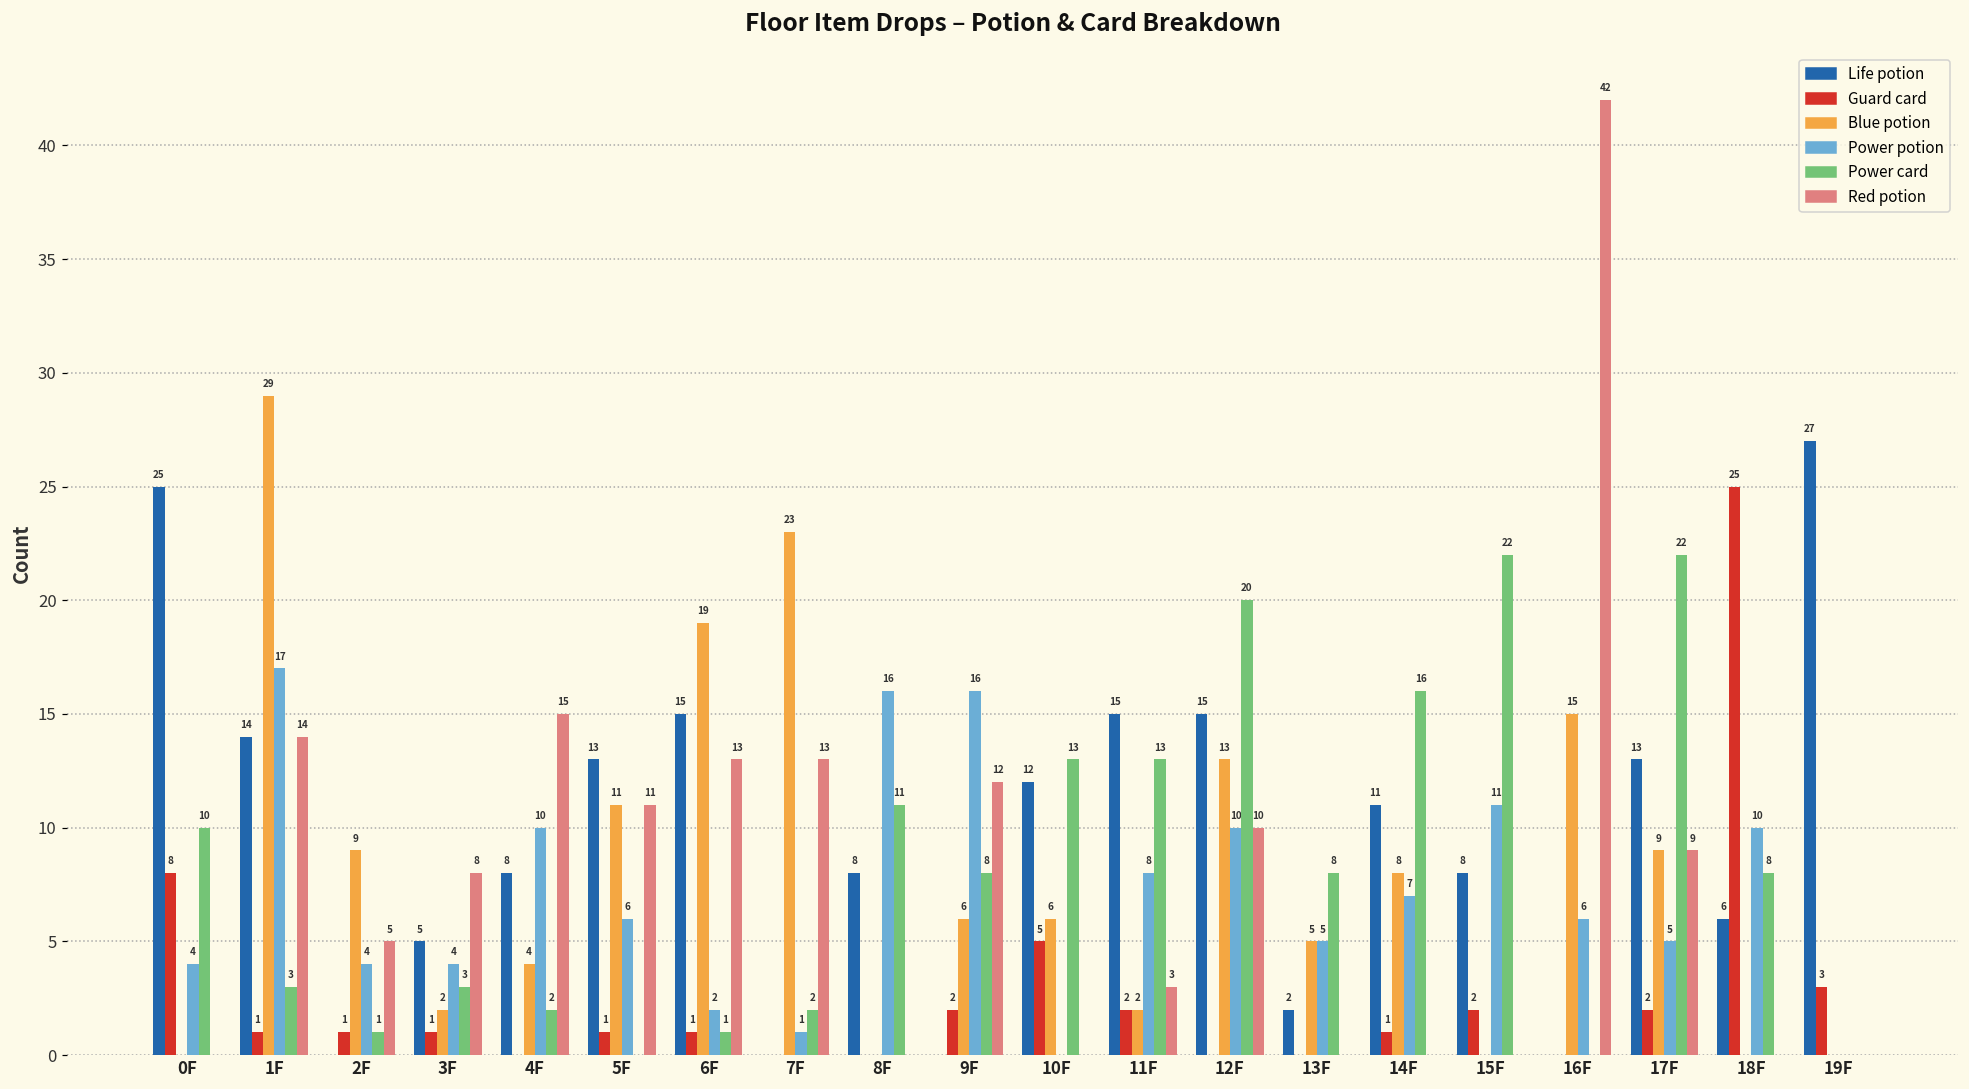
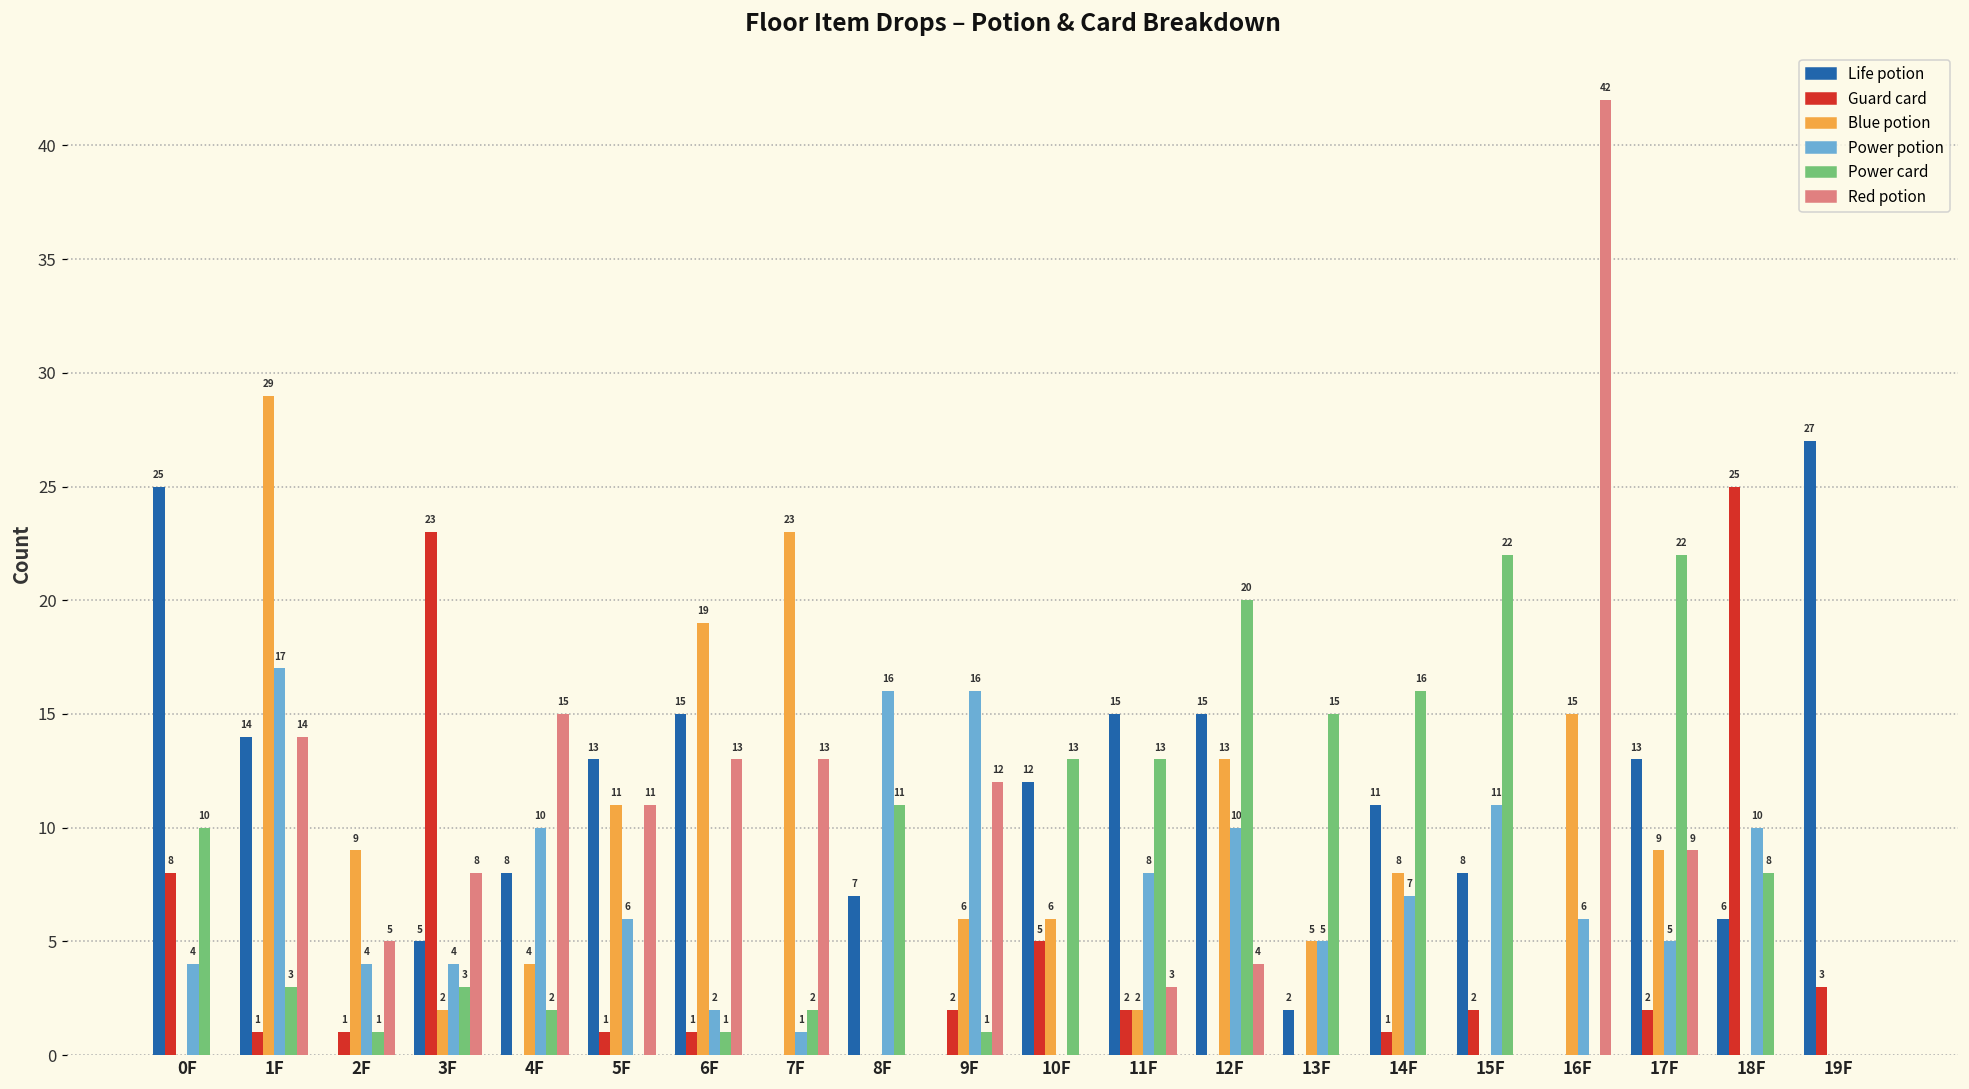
  {
    "Life potion": {
      "0F": 25,
      "1F": 14,
      "3F": 5,
      "4F": 8,
      "5F": 13,
      "6F": 15,
-     "8F": 8,
+     "8F": 7,
      "10F": 12,
      "11F": 15,
      "12F": 15,
      "13F": 2,
      "14F": 11,
      "15F": 8,
      "17F": 13,
      "18F": 6,
      "19F": 27
    },
    "Guard card": {
      "0F": 8,
      "1F": 1,
      "2F": 1,
-     "3F": 1,
+     "3F": 23,
      "5F": 1,
      "6F": 1,
      "9F": 2,
      "10F": 5,
      "11F": 2,
      "14F": 1,
      "15F": 2,
      "17F": 2,
      "18F": 25,
      "19F": 3
    },
    "Blue potion": {
      "1F": 29,
      "2F": 9,
      "3F": 2,
      "4F": 4,
      "5F": 11,
      "6F": 19,
      "7F": 23,
      "9F": 6,
      "10F": 6,
      "11F": 2,
      "12F": 13,
      "13F": 5,
      "14F": 8,
      "16F": 15,
      "17F": 9
    },
    "Power potion": {
      "0F": 4,
      "1F": 17,
      "2F": 4,
      "3F": 4,
      "4F": 10,
      "5F": 6,
      "6F": 2,
      "7F": 1,
      "8F": 16,
      "9F": 16,
      "11F": 8,
      "12F": 10,
      "13F": 5,
      "14F": 7,
      "15F": 11,
      "16F": 6,
      "17F": 5,
      "18F": 10
    },
    "Power card": {
      "0F": 10,
      "1F": 3,
      "2F": 1,
      "3F": 3,
      "4F": 2,
      "6F": 1,
      "7F": 2,
      "8F": 11,
-     "9F": 8,
+     "9F": 1,
      "10F": 13,
      "11F": 13,
      "12F": 20,
-     "13F": 8,
+     "13F": 15,
      "14F": 16,
      "15F": 22,
      "17F": 22,
      "18F": 8
    },
    "Red potion": {
      "1F": 14,
      "2F": 5,
      "3F": 8,
      "4F": 15,
      "5F": 11,
      "6F": 13,
      "7F": 13,
      "9F": 12,
      "11F": 3,
-     "12F": 10,
+     "12F": 4,
      "16F": 42,
      "17F": 9
    }
  }
